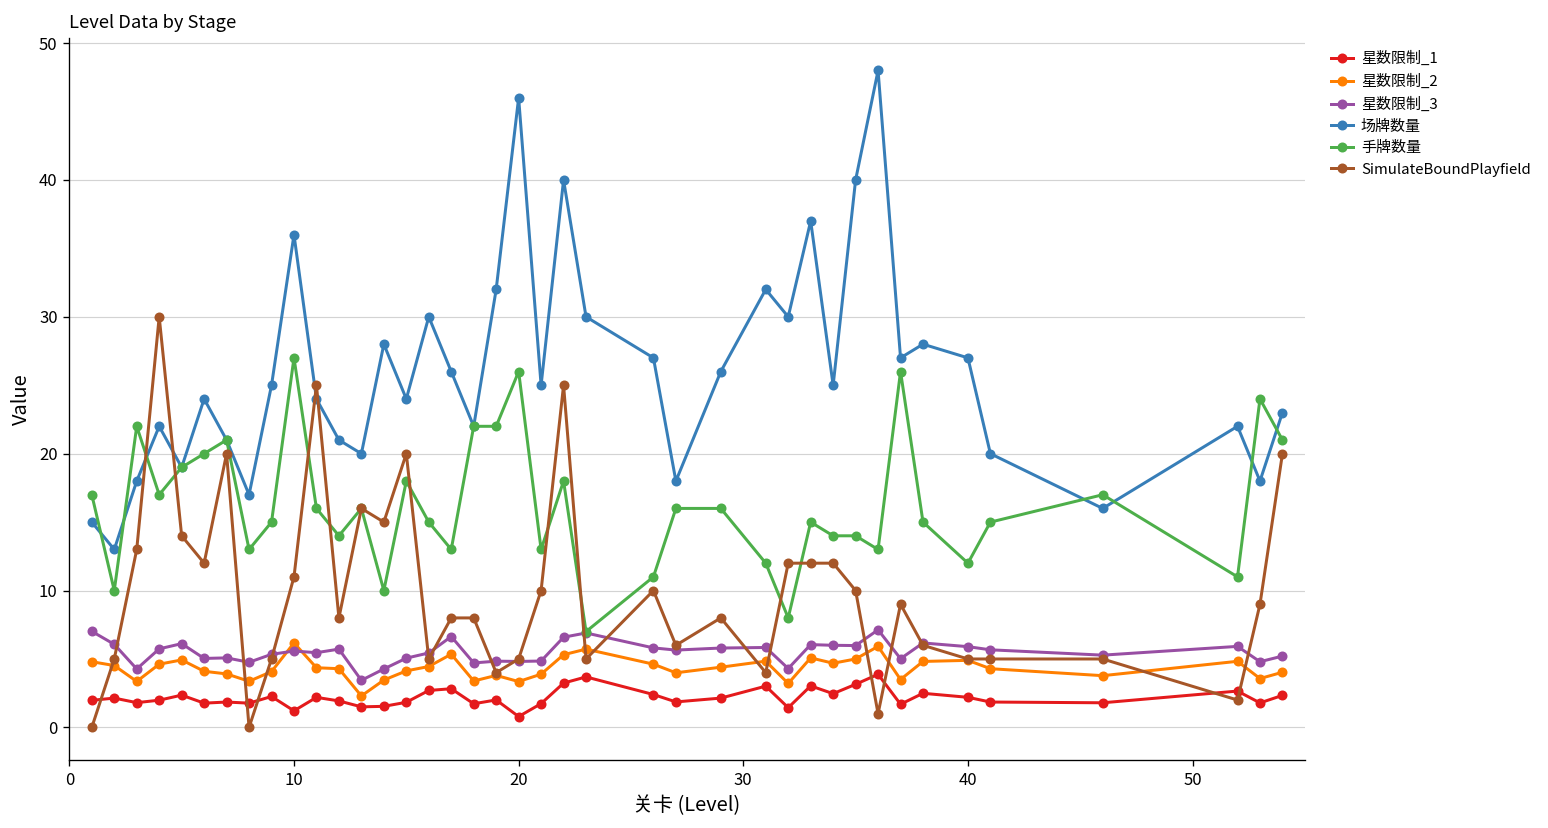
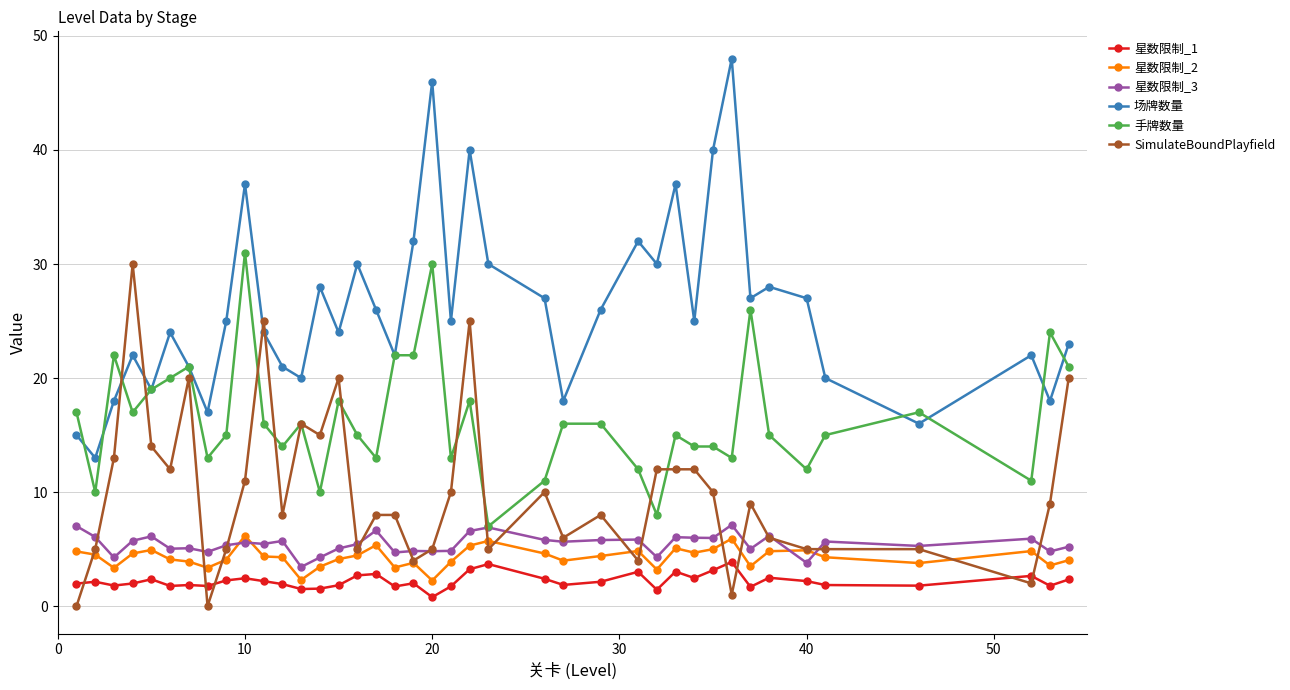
  {
    "星数限制_1": {
-     "10": 1.2,
+     "10": 2.4,
      "20": 0.8,
      "40": 2.2
    },
    "星数限制_2": {
      "10": 6.2,
-     "20": 3.4
+     "20": 2.3
    },
    "星数限制_3": {
      "10": 5.6,
-     "40": 5.9
+     "40": 3.8
    },
    "场牌数量": {
-     "10": 36,
+     "10": 37,
      "20": 46,
      "40": 27
    },
    "手牌数量": {
-     "10": 27,
-     "20": 26,
+     "10": 31,
+     "20": 30,
      "40": 12
    },
    "SimulateBoundPlayfield": {
      "10": 11.0
    }
  }
